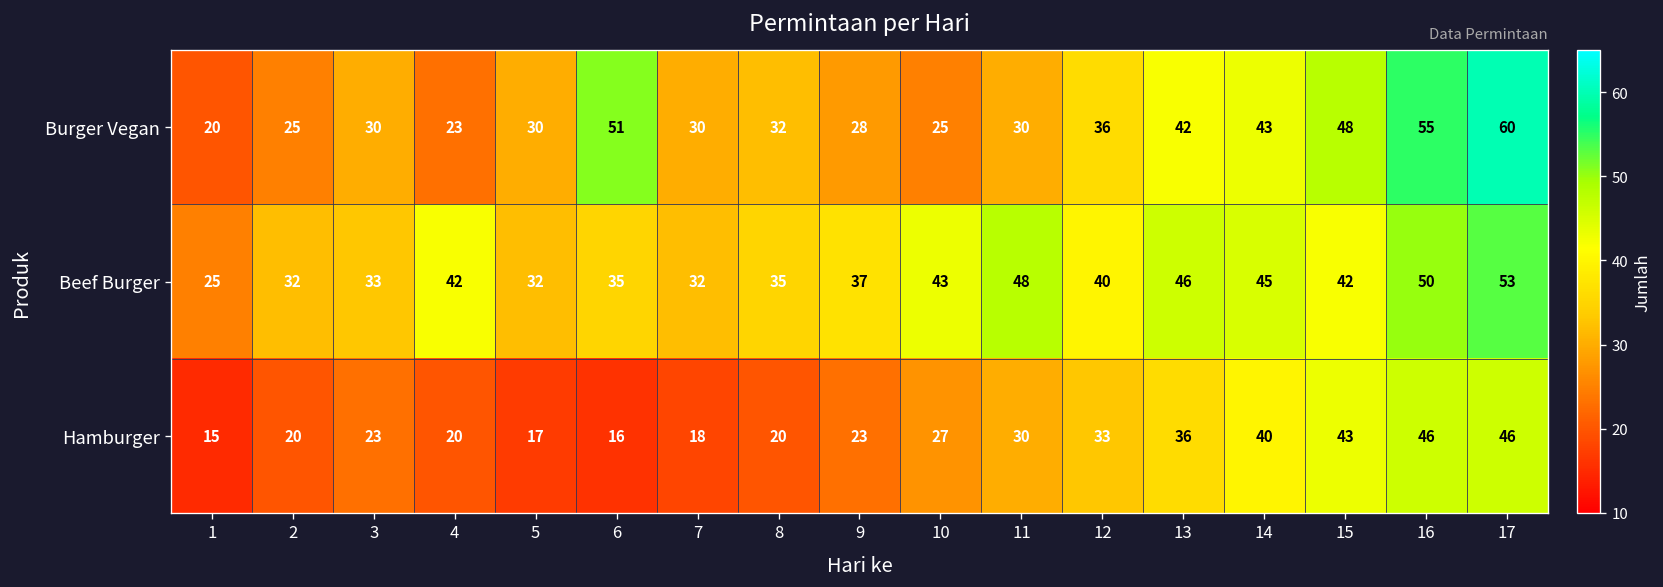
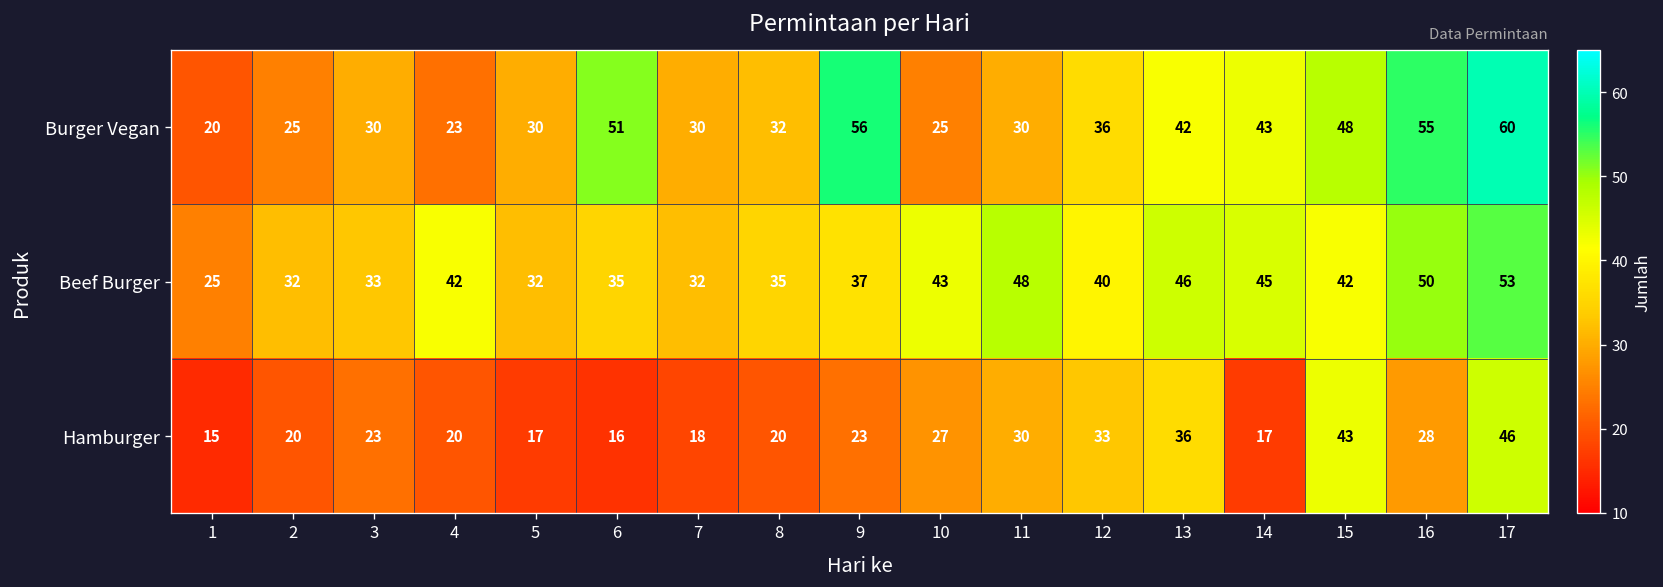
  {
    "Burger Vegan": {
      "1": 20,
      "2": 25,
      "3": 30,
      "4": 23,
      "5": 30,
      "6": 51,
      "7": 30,
      "8": 32,
-     "9": 28,
+     "9": 56,
      "10": 25,
      "11": 30,
      "12": 36,
      "13": 42,
      "14": 43,
      "15": 48,
      "16": 55,
      "17": 60
    },
    "Beef Burger": {
      "1": 25,
      "2": 32,
      "3": 33,
      "4": 42,
      "5": 32,
      "6": 35,
      "7": 32,
      "8": 35,
      "9": 37,
      "10": 43,
      "11": 48,
      "12": 40,
      "13": 46,
      "14": 45,
      "15": 42,
      "16": 50,
      "17": 53
    },
    "Hamburger": {
      "1": 15,
      "2": 20,
      "3": 23,
      "4": 20,
      "5": 17,
      "6": 16,
      "7": 18,
      "8": 20,
      "9": 23,
      "10": 27,
      "11": 30,
      "12": 33,
      "13": 36,
-     "14": 40,
+     "14": 17,
      "15": 43,
-     "16": 46,
+     "16": 28,
      "17": 46
    }
  }
